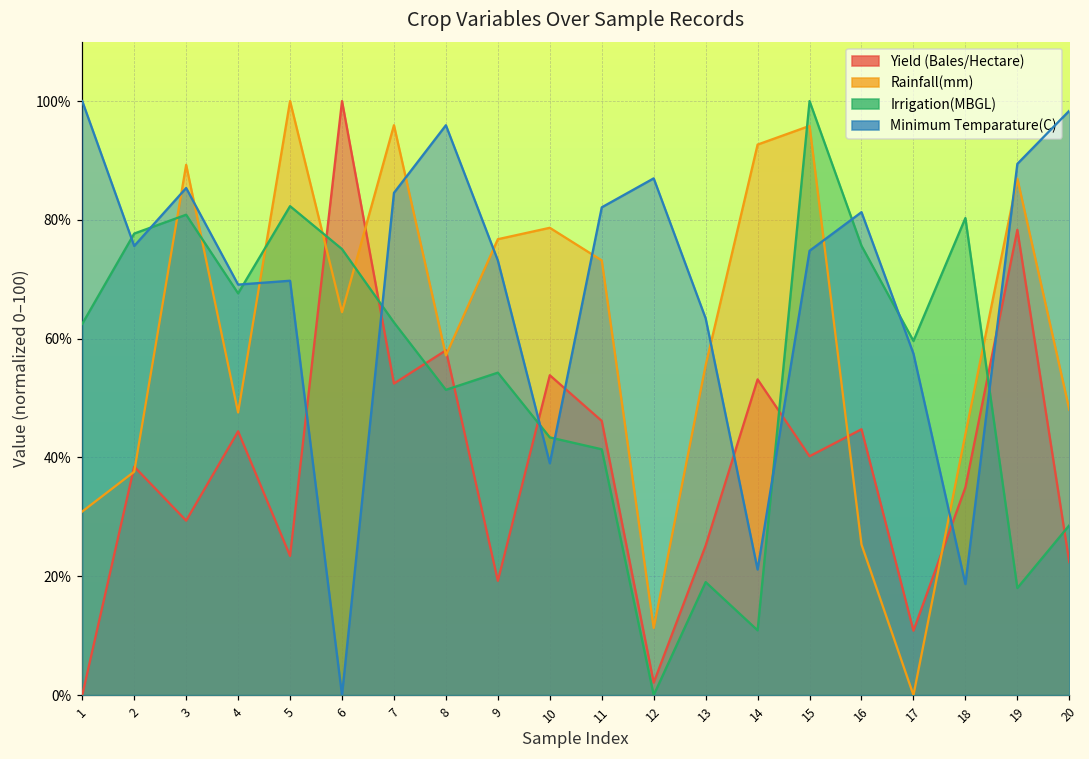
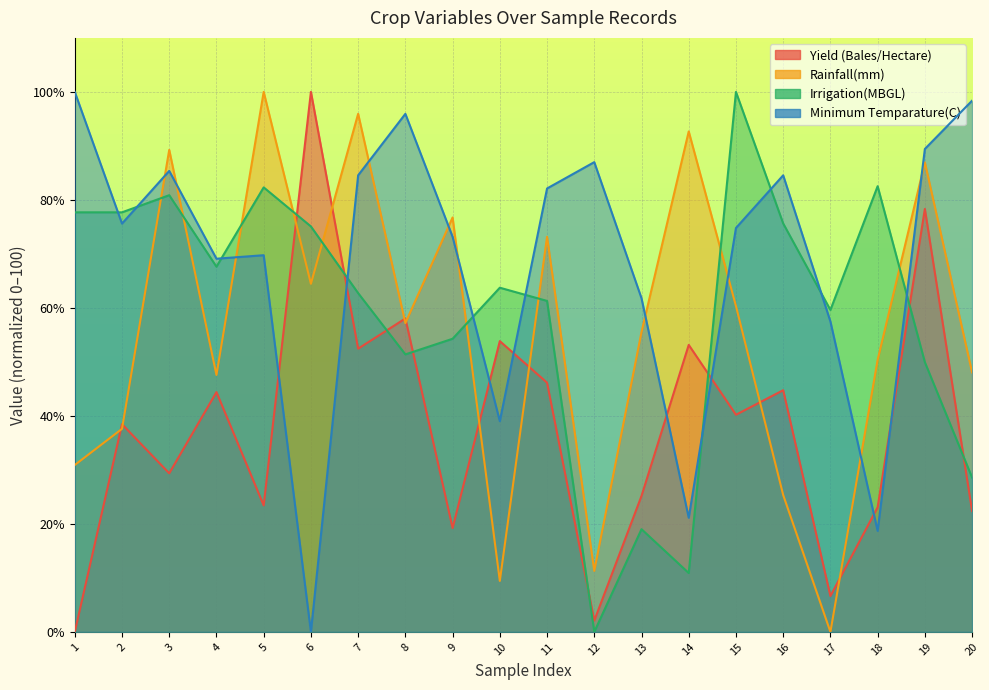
  {
    "Yield (Bales/Hectare)": {
      "1": "0%",
      "2": "38%",
      "3": "29%",
      "4": "44%",
      "5": "23%",
      "6": "100%",
      "7": "52%",
      "8": "58%",
      "9": "19%",
      "10": "54%",
      "11": "46%",
      "12": "2%",
      "13": "25%",
      "14": "53%",
      "15": "40%",
      "16": "45%",
-     "17": "11%",
-     "18": "35%",
+     "17": "7%",
+     "18": "23%",
      "19": "78%",
      "20": "22%"
    },
    "Rainfall(mm)": {
      "1": "31%",
      "2": "38%",
      "3": "89%",
      "4": "48%",
      "5": "100%",
      "6": "64%",
      "7": "96%",
      "8": "57%",
      "9": "77%",
-     "10": "79%",
+     "10": "9%",
      "11": "73%",
      "12": "11%",
      "13": "56%",
      "14": "93%",
-     "15": "96%",
+     "15": "60%",
      "16": "25%",
      "17": "0%",
-     "18": "44%",
+     "18": "50%",
      "19": "87%",
      "20": "48%"
    },
    "Irrigation(MBGL)": {
-     "1": "63%",
+     "1": "78%",
      "2": "78%",
      "3": "81%",
      "4": "68%",
      "5": "82%",
      "6": "75%",
      "7": "63%",
      "8": "51%",
      "9": "54%",
-     "10": "43%",
-     "11": "41%",
+     "10": "64%",
+     "11": "61%",
      "12": "0%",
      "13": "19%",
      "14": "11%",
      "15": "100%",
      "16": "76%",
      "17": "60%",
-     "18": "80%",
-     "19": "18%",
+     "18": "83%",
+     "19": "50%",
      "20": "29%"
    },
    "Minimum Temparature(C)": {
      "1": "100%",
      "2": "76%",
      "3": "85%",
      "4": "69%",
      "5": "70%",
      "6": "0%",
      "7": "85%",
      "8": "96%",
      "9": "73%",
      "10": "39%",
      "11": "82%",
      "12": "87%",
-     "13": "63%",
+     "13": "62%",
      "14": "21%",
      "15": "75%",
-     "16": "81%",
+     "16": "85%",
      "17": "57%",
      "18": "19%",
      "19": "89%",
      "20": "98%"
    }
  }
